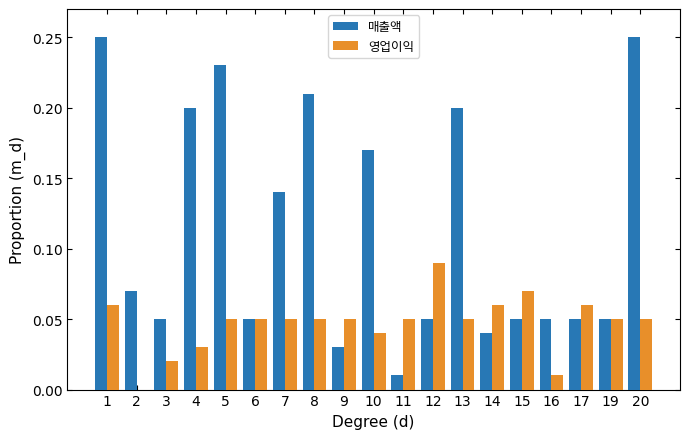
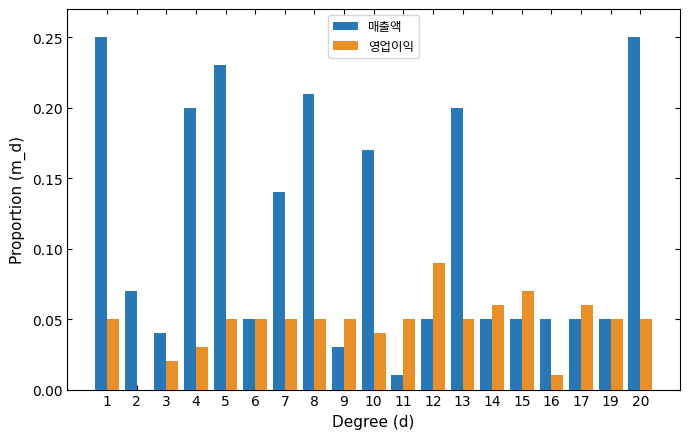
  {
    "매출액": {
      "1": 0.25,
      "2": 0.07,
-     "3": 0.05,
+     "3": 0.04,
      "4": 0.20,
      "5": 0.23,
      "6": 0.05,
      "7": 0.14,
      "8": 0.21,
      "9": 0.03,
      "10": 0.17,
      "11": 0.01,
      "12": 0.05,
      "13": 0.20,
-     "14": 0.04,
+     "14": 0.05,
      "15": 0.05,
      "16": 0.05,
      "17": 0.05,
      "19": 0.05,
      "20": 0.25
    },
    "영업이익": {
-     "1": 0.06,
+     "1": 0.05,
      "2": 0.00,
      "3": 0.02,
      "4": 0.03,
      "5": 0.05,
      "6": 0.05,
      "7": 0.05,
      "8": 0.05,
      "9": 0.05,
      "10": 0.04,
      "11": 0.05,
      "12": 0.09,
      "13": 0.05,
      "14": 0.06,
      "15": 0.07,
      "16": 0.01,
      "17": 0.06,
      "19": 0.05,
      "20": 0.05
    }
  }
